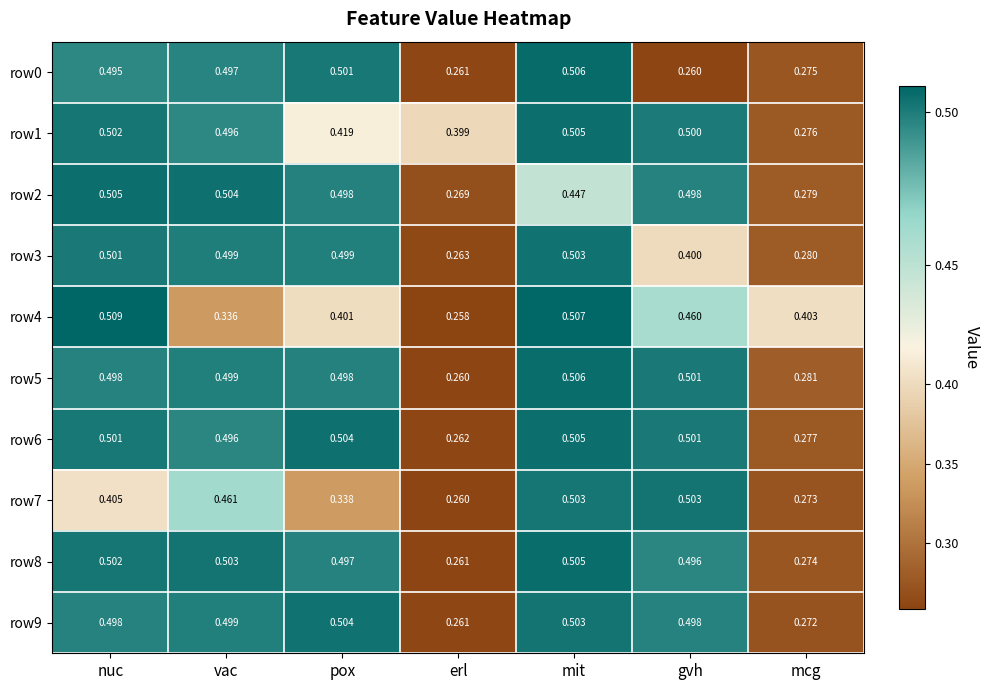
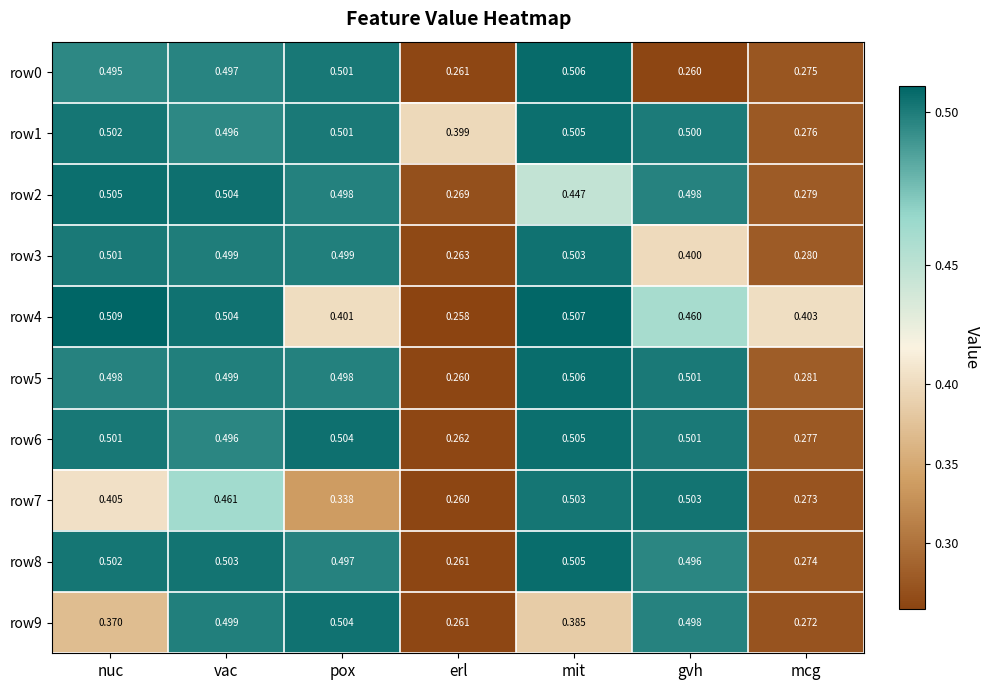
  {
    "row0": {
      "nuc": 0.495,
      "vac": 0.497,
      "pox": 0.501,
      "erl": 0.261,
      "mit": 0.506,
      "gvh": 0.260,
      "mcg": 0.275
    },
    "row1": {
      "nuc": 0.502,
      "vac": 0.496,
-     "pox": 0.419,
+     "pox": 0.501,
      "erl": 0.399,
      "mit": 0.505,
      "gvh": 0.500,
      "mcg": 0.276
    },
    "row2": {
      "nuc": 0.505,
      "vac": 0.504,
      "pox": 0.498,
      "erl": 0.269,
      "mit": 0.447,
      "gvh": 0.498,
      "mcg": 0.279
    },
    "row3": {
      "nuc": 0.501,
      "vac": 0.499,
      "pox": 0.499,
      "erl": 0.263,
      "mit": 0.503,
      "gvh": 0.400,
      "mcg": 0.280
    },
    "row4": {
      "nuc": 0.509,
-     "vac": 0.336,
+     "vac": 0.504,
      "pox": 0.401,
      "erl": 0.258,
      "mit": 0.507,
      "gvh": 0.460,
      "mcg": 0.403
    },
    "row5": {
      "nuc": 0.498,
      "vac": 0.499,
      "pox": 0.498,
      "erl": 0.260,
      "mit": 0.506,
      "gvh": 0.501,
      "mcg": 0.281
    },
    "row6": {
      "nuc": 0.501,
      "vac": 0.496,
      "pox": 0.504,
      "erl": 0.262,
      "mit": 0.505,
      "gvh": 0.501,
      "mcg": 0.277
    },
    "row7": {
      "nuc": 0.405,
      "vac": 0.461,
      "pox": 0.338,
      "erl": 0.260,
      "mit": 0.503,
      "gvh": 0.503,
      "mcg": 0.273
    },
    "row8": {
      "nuc": 0.502,
      "vac": 0.503,
      "pox": 0.497,
      "erl": 0.261,
      "mit": 0.505,
      "gvh": 0.496,
      "mcg": 0.274
    },
    "row9": {
-     "nuc": 0.498,
+     "nuc": 0.370,
      "vac": 0.499,
      "pox": 0.504,
      "erl": 0.261,
-     "mit": 0.503,
+     "mit": 0.385,
      "gvh": 0.498,
      "mcg": 0.272
    }
  }
